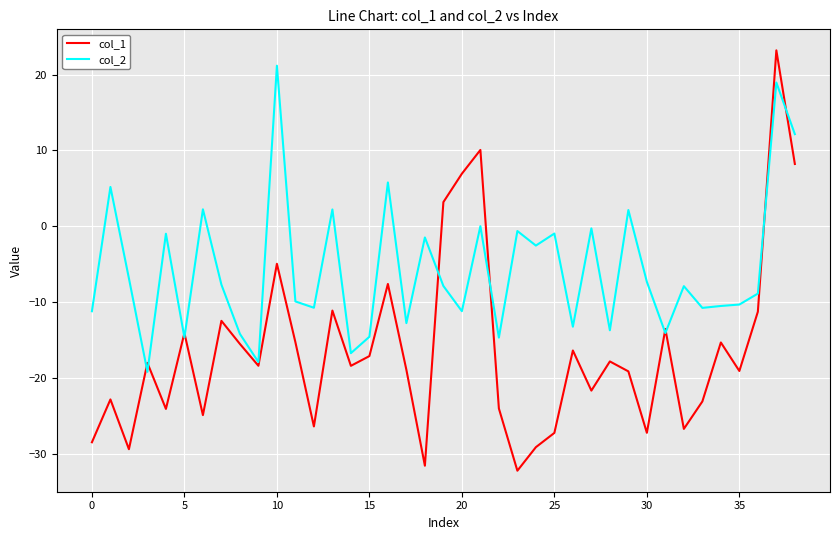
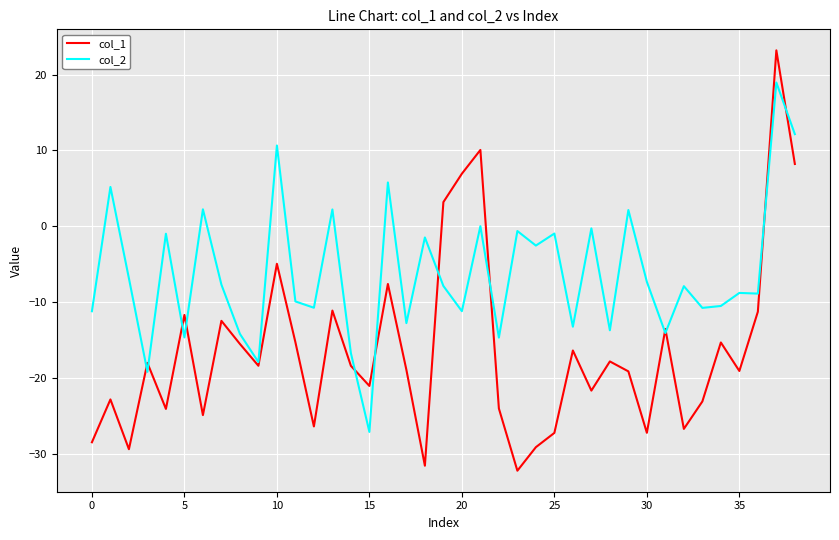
  {
    "col_1": {
      "0": -29,
-     "5": -14,
+     "5": -12,
      "10": -5,
-     "15": -17,
+     "15": -21,
      "20": 7,
      "25": -27,
      "30": -27,
      "35": -19
    },
    "col_2": {
      "0": -11,
      "5": -15,
-     "10": 21,
-     "15": -15,
+     "10": 11,
+     "15": -27,
      "20": -11,
      "25": -1,
      "30": -7,
-     "35": -10
+     "35": -9
    }
  }
